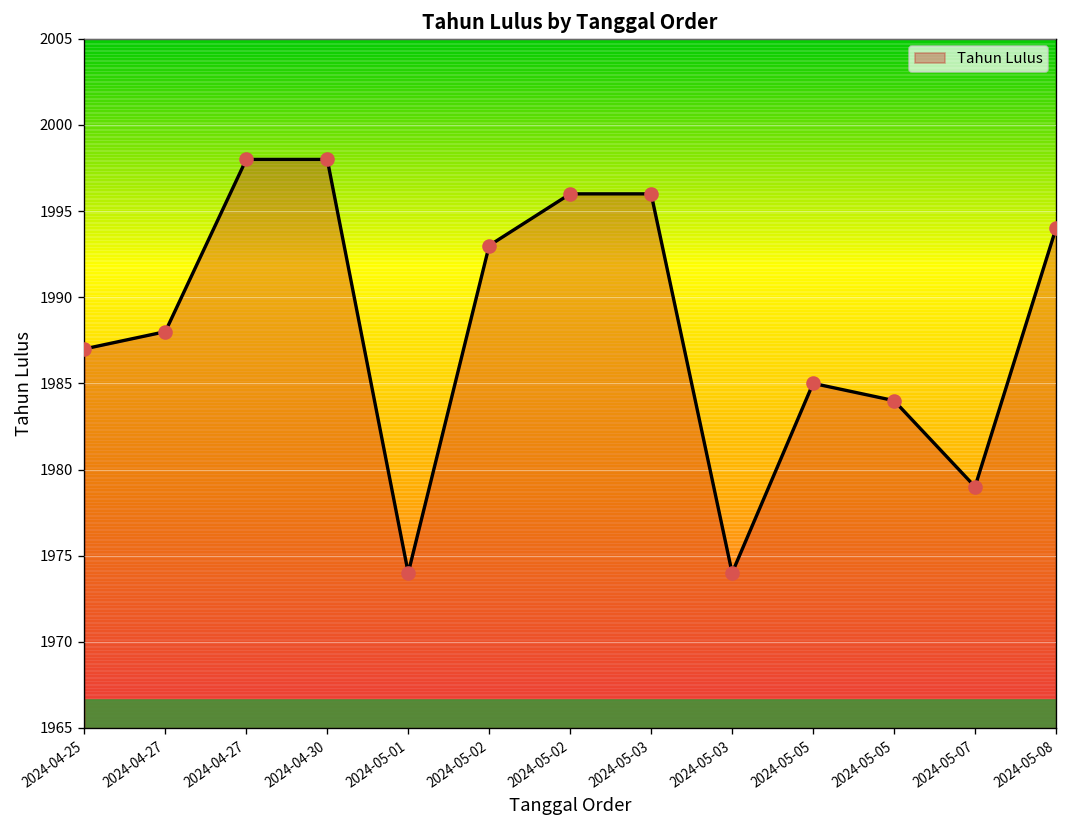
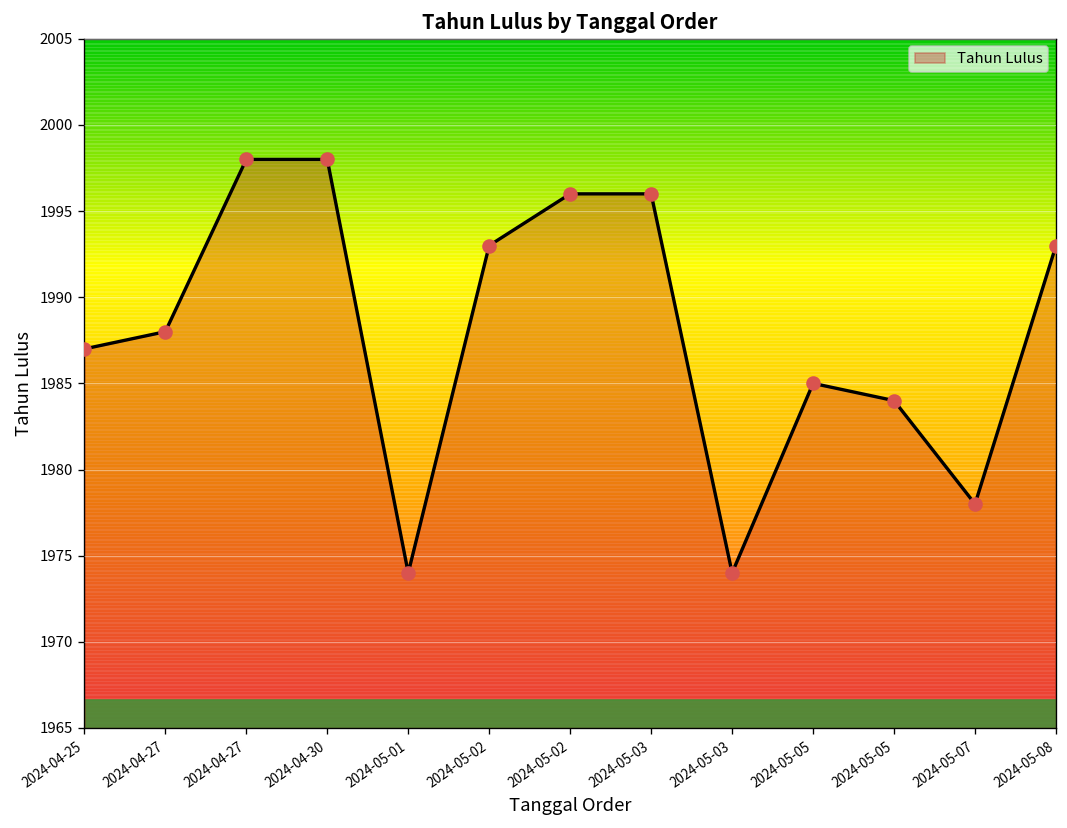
  {
    "2024-04-25": 1987,
    "2024-04-30": 1998,
    "2024-05-01": 1974,
-   "2024-05-07": 1979,
-   "2024-05-08": 1994
+   "2024-05-07": 1978,
+   "2024-05-08": 1993
  }
